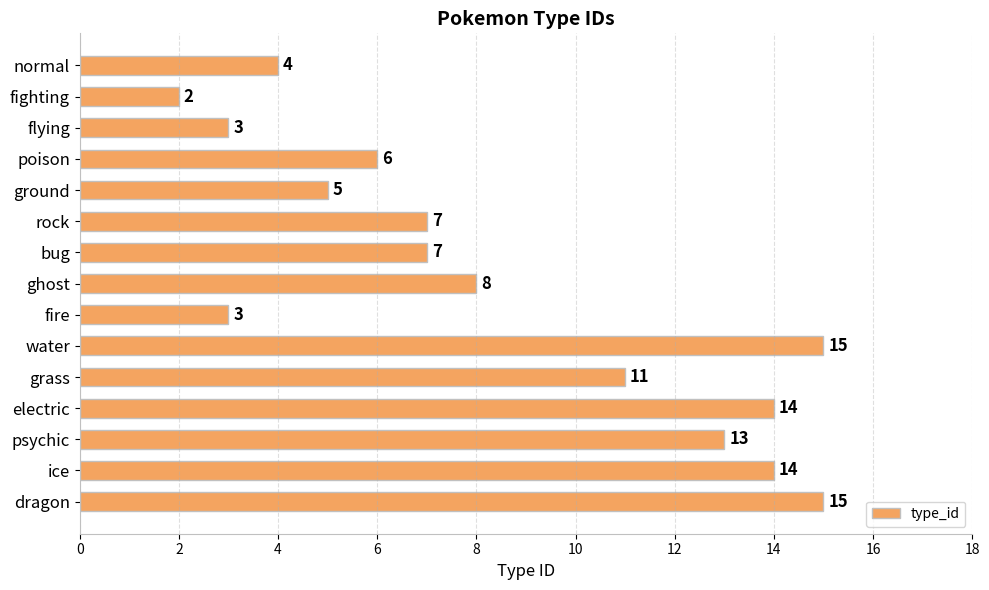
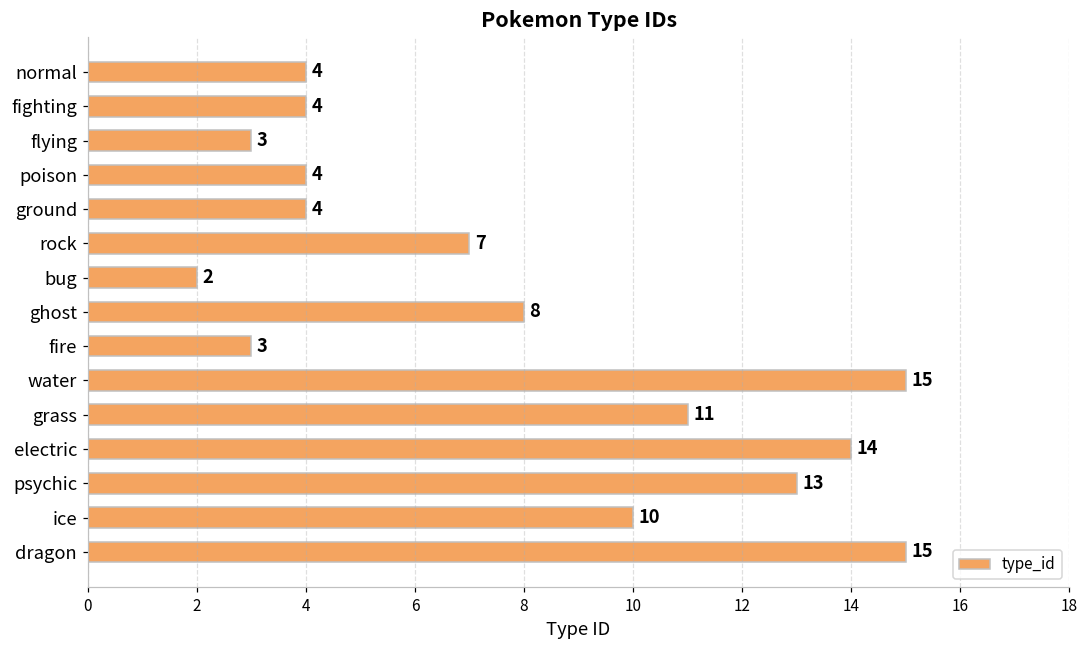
  {
    "normal": 4,
-   "fighting": 2,
+   "fighting": 4,
    "flying": 3,
-   "poison": 6,
-   "ground": 5,
+   "poison": 4,
+   "ground": 4,
    "rock": 7,
-   "bug": 7,
+   "bug": 2,
    "ghost": 8,
    "fire": 3,
    "water": 15,
    "grass": 11,
    "electric": 14,
    "psychic": 13,
-   "ice": 14,
+   "ice": 10,
    "dragon": 15
  }
